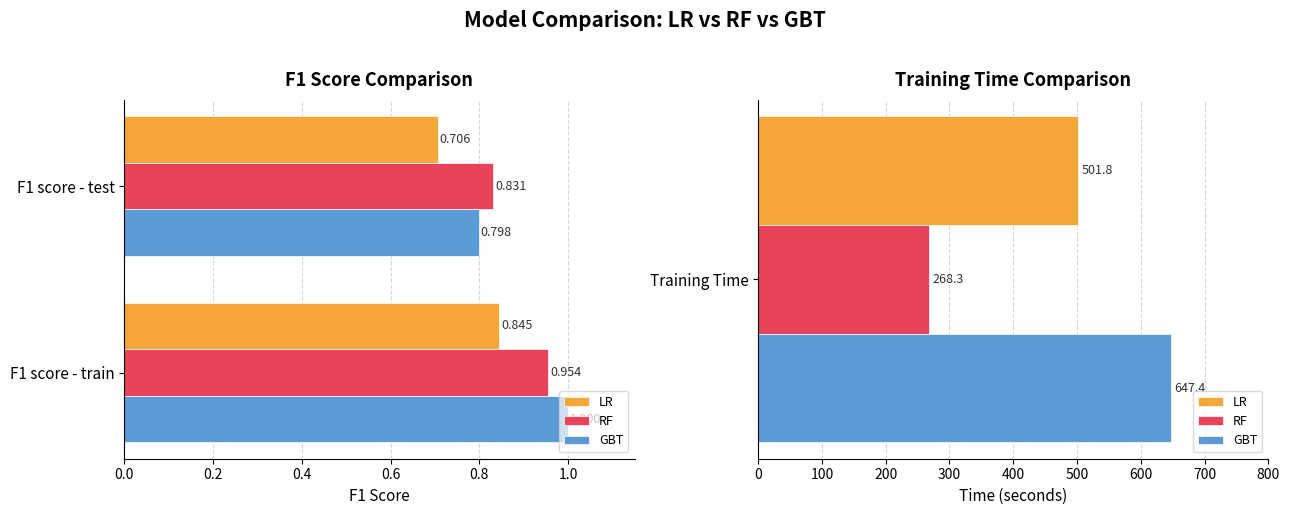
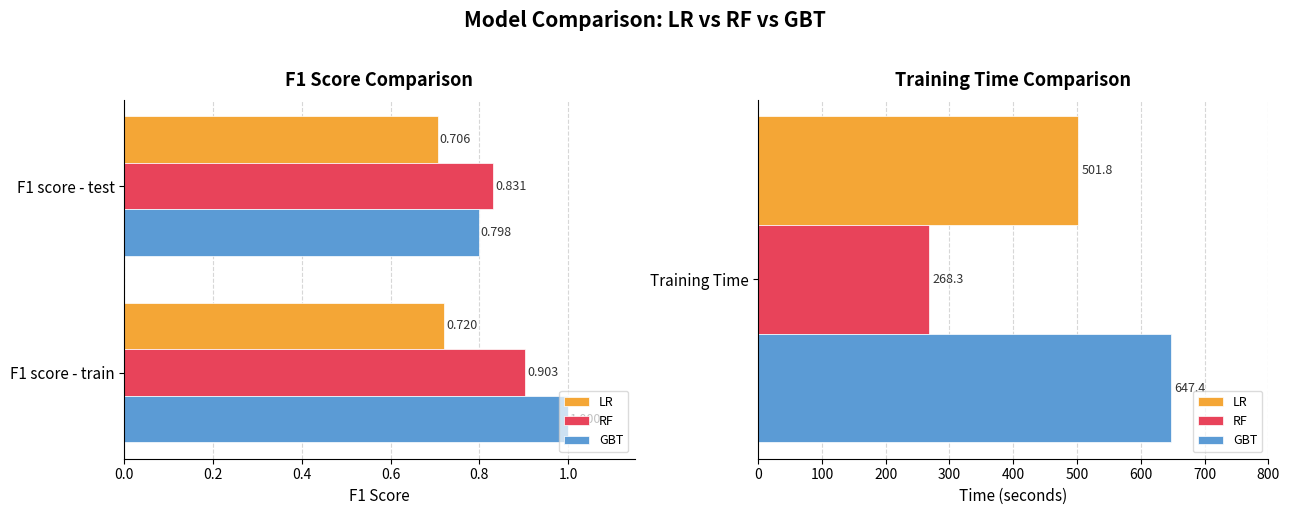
  {
    "F1 Score Comparison": {
      "LR": {
        "F1 score - test": 0.706,
-       "F1 score - train": 0.845
+       "F1 score - train": 0.720
      },
      "RF": {
        "F1 score - test": 0.831,
-       "F1 score - train": 0.954
+       "F1 score - train": 0.903
      },
      "GBT": {
        "F1 score - test": 0.798
      }
    }
  }
